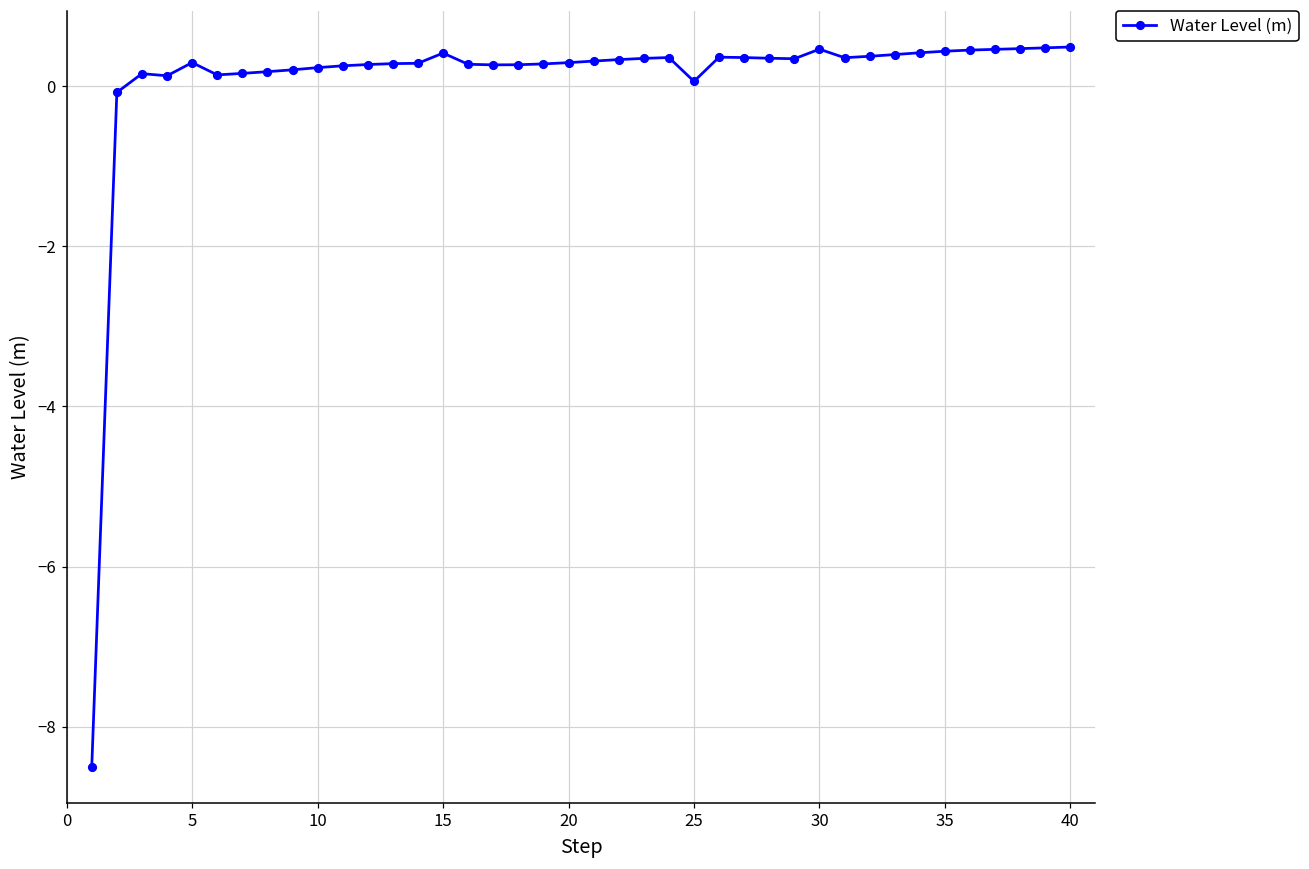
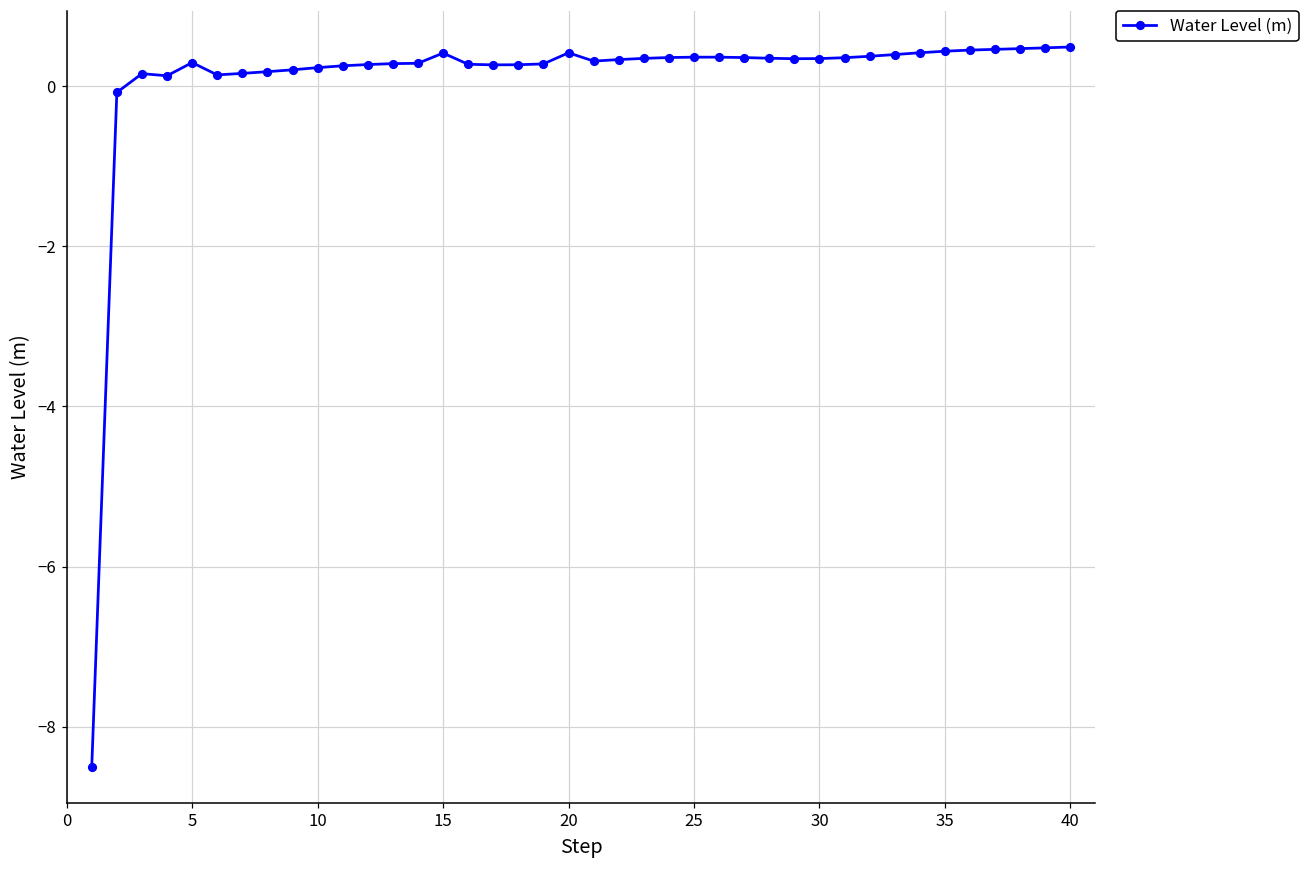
  {
    "5": 0.3,
    "10": 0.2,
    "15": 0.4,
-   "20": 0.3,
-   "25": 0.1,
-   "30": 0.5,
+   "20": 0.4,
+   "25": 0.4,
+   "30": 0.3,
    "35": 0.4,
    "40": 0.5
  }
